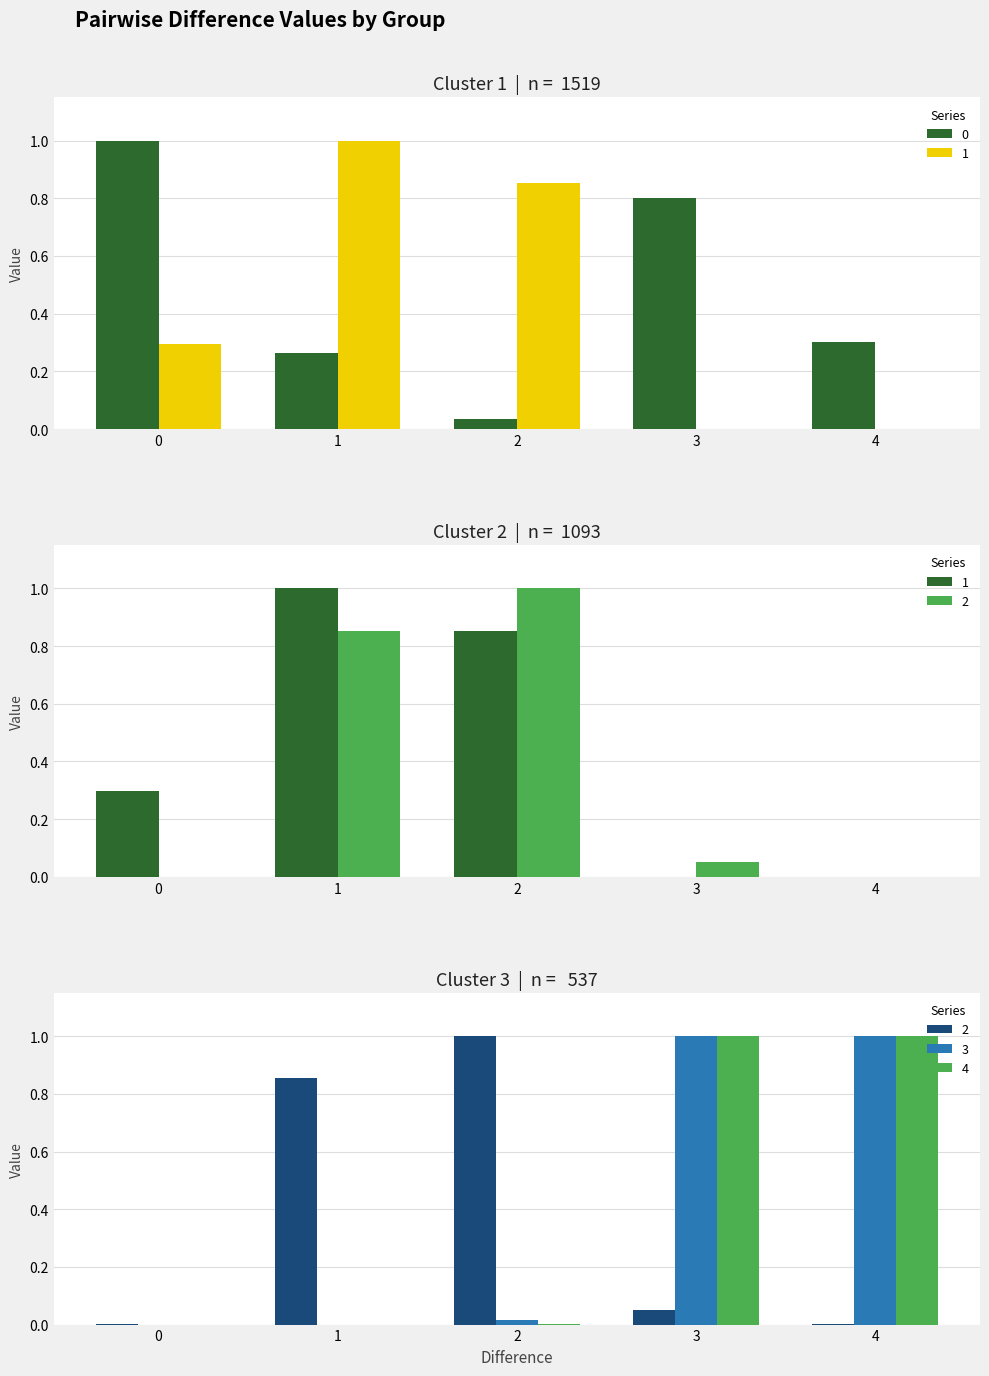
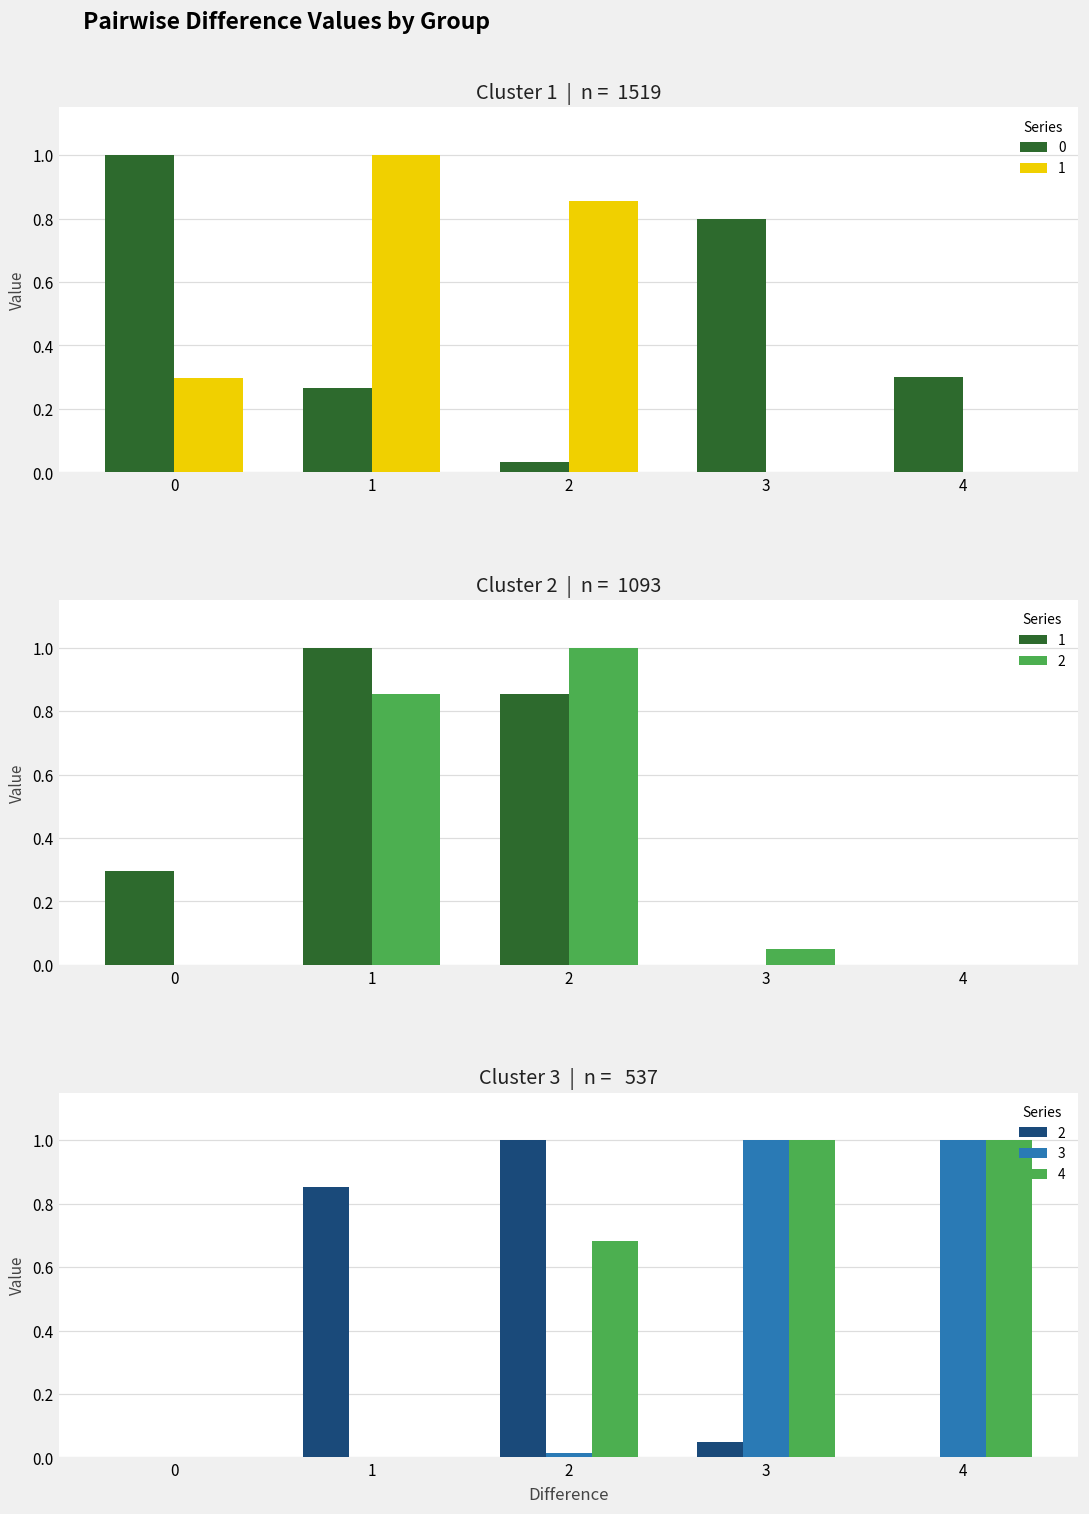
  {
    "Cluster 1 | n = 1519": {
      "0": {
        "0": 1.00,
        "1": 0.26,
        "2": 0.03,
        "3": 0.80,
        "4": 0.30
      }
    },
    "Cluster 2 | n = 1093": {
      "1": {
        "0": 0.30,
        "1": 1.00,
        "2": 0.85,
        "4": 0.00
      }
    },
    "Cluster 3 | n = 537": {
      "2": {
        "1": 0.85,
        "2": 1.00,
        "3": 0.05
      },
      "3": {
        "0": 0.00,
        "2": 0.02,
        "3": 1.00,
        "4": 1.00
      },
      "4": {
        "0": 0.00,
        "1": 0.00,
-       "2": 0.00,
+       "2": 0.68,
        "3": 1.00,
        "4": 1.00
      }
    }
  }
